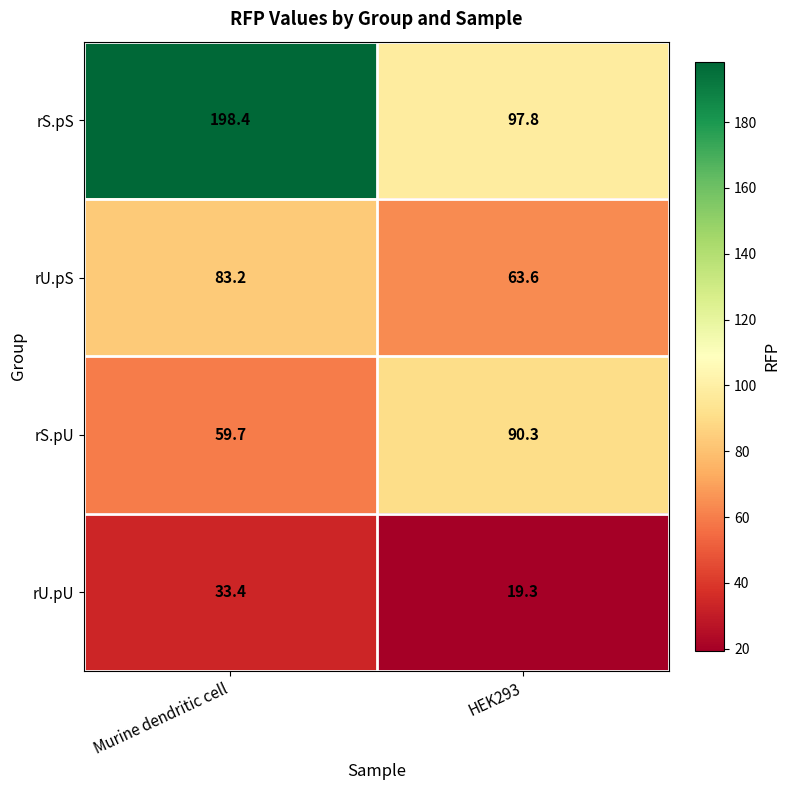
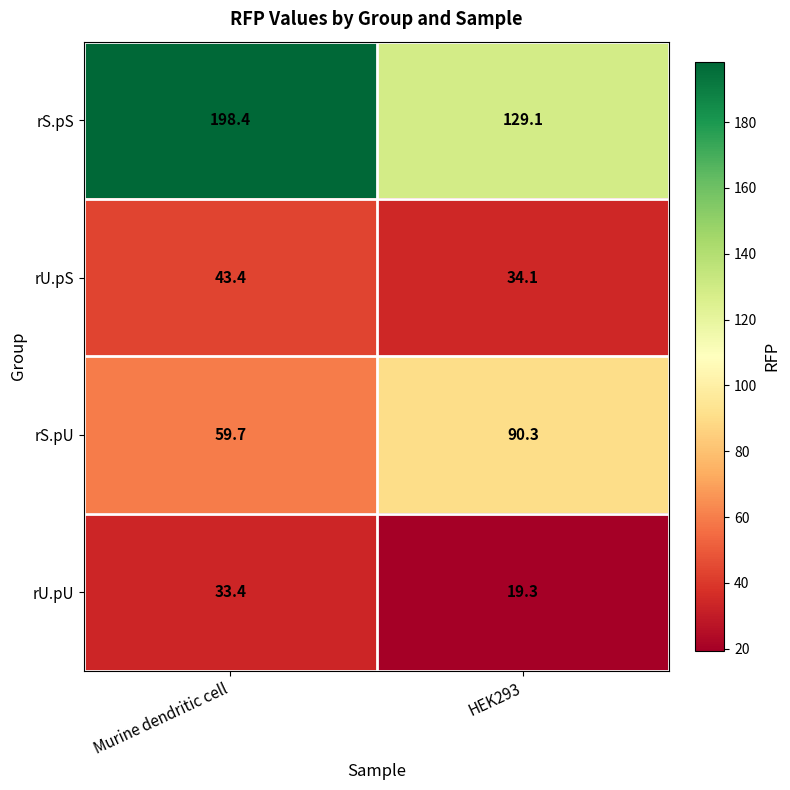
  {
    "rS.pS": {
      "Murine dendritic cell": 198.4,
-     "HEK293": 97.8
+     "HEK293": 129.1
    },
    "rU.pS": {
-     "Murine dendritic cell": 83.2,
-     "HEK293": 63.6
+     "Murine dendritic cell": 43.4,
+     "HEK293": 34.1
    },
    "rS.pU": {
      "Murine dendritic cell": 59.7,
      "HEK293": 90.3
    },
    "rU.pU": {
      "Murine dendritic cell": 33.4,
      "HEK293": 19.3
    }
  }
